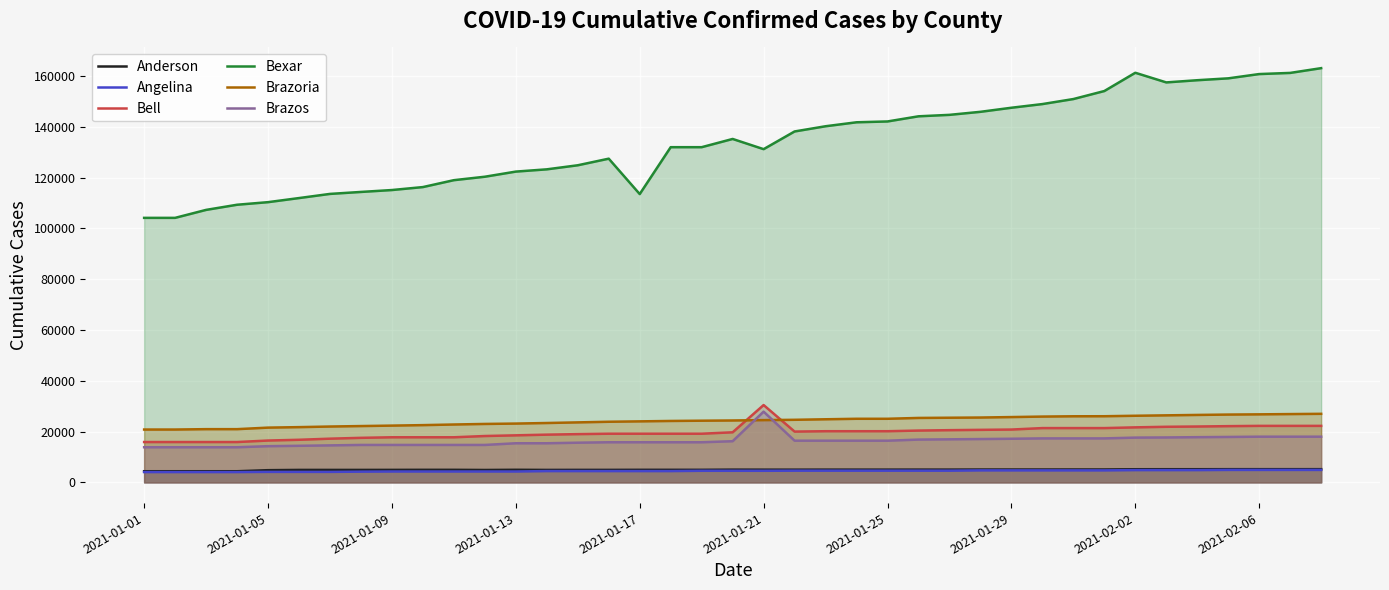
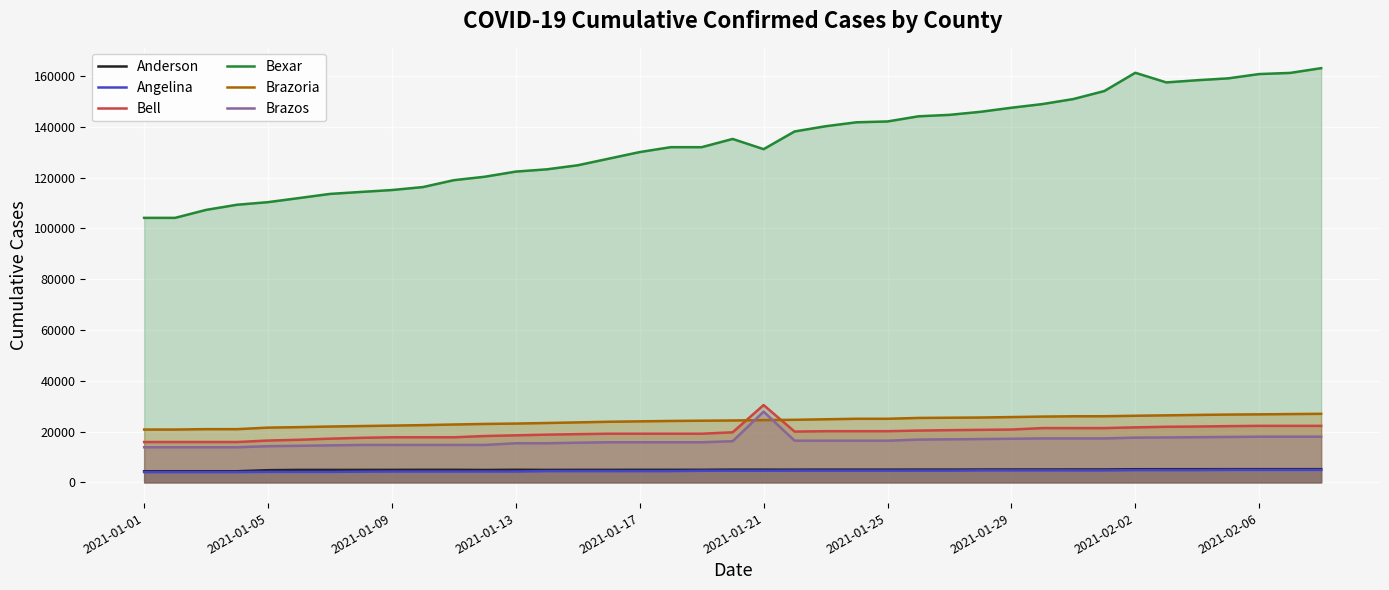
  {
    "Bell": {
      "2021-01-01": 16000,
      "2021-01-05": 16000,
      "2021-01-09": 18000,
      "2021-01-13": 19000,
      "2021-01-17": 19000,
      "2021-01-21": 30000,
      "2021-01-25": 20000,
      "2021-01-29": 21000,
      "2021-02-02": 22000,
      "2021-02-06": 22000
    },
    "Bexar": {
      "2021-01-01": 104000,
      "2021-01-05": 110000,
      "2021-01-09": 115000,
      "2021-01-13": 122000,
-     "2021-01-17": 114000,
+     "2021-01-17": 130000,
      "2021-01-21": 131000,
      "2021-01-25": 142000,
      "2021-01-29": 148000,
      "2021-02-02": 161000,
      "2021-02-06": 161000
    },
    "Brazoria": {
      "2021-01-01": 21000,
      "2021-01-05": 22000,
      "2021-01-09": 22000,
      "2021-01-13": 23000,
      "2021-01-17": 24000,
      "2021-01-21": 25000,
      "2021-01-25": 25000,
      "2021-01-29": 26000,
      "2021-02-02": 26000,
      "2021-02-06": 27000
    },
    "Brazos": {
      "2021-01-01": 14000,
      "2021-01-05": 14000,
      "2021-01-09": 15000,
      "2021-01-13": 15000,
      "2021-01-17": 16000,
      "2021-01-21": 28000,
      "2021-01-25": 16000,
      "2021-01-29": 17000,
      "2021-02-02": 18000,
      "2021-02-06": 18000
    }
  }
